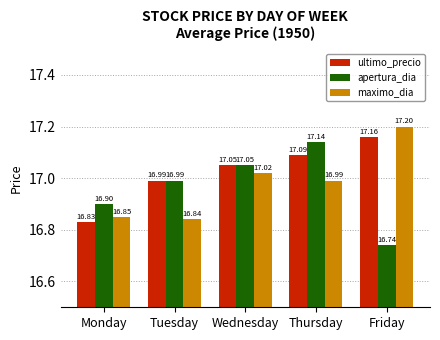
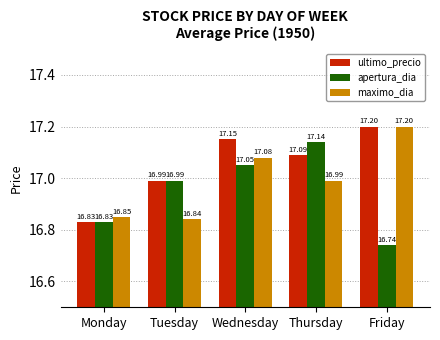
  {
    "ultimo_precio": {
      "Monday": 16.83,
      "Tuesday": 16.99,
-     "Wednesday": 17.05,
+     "Wednesday": 17.15,
      "Thursday": 17.09,
-     "Friday": 17.16
+     "Friday": 17.20
    },
    "apertura_dia": {
-     "Monday": 16.90,
+     "Monday": 16.83,
      "Tuesday": 16.99,
      "Wednesday": 17.05,
      "Thursday": 17.14,
      "Friday": 16.74
    },
    "maximo_dia": {
      "Monday": 16.85,
      "Tuesday": 16.84,
-     "Wednesday": 17.02,
+     "Wednesday": 17.08,
      "Thursday": 16.99,
      "Friday": 17.20
    }
  }
